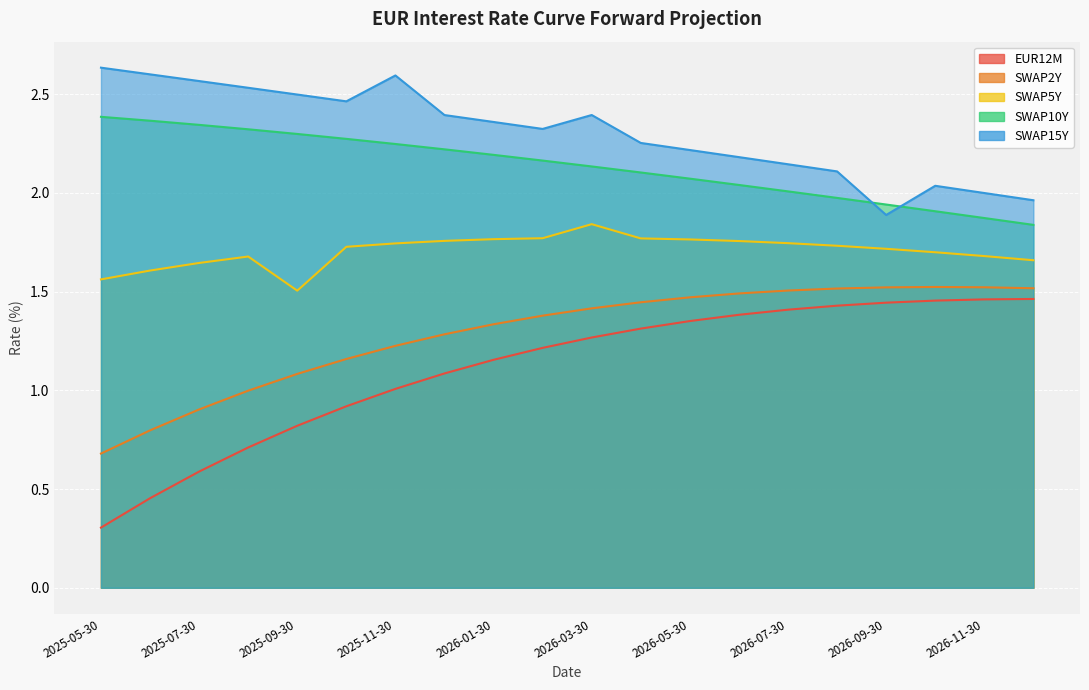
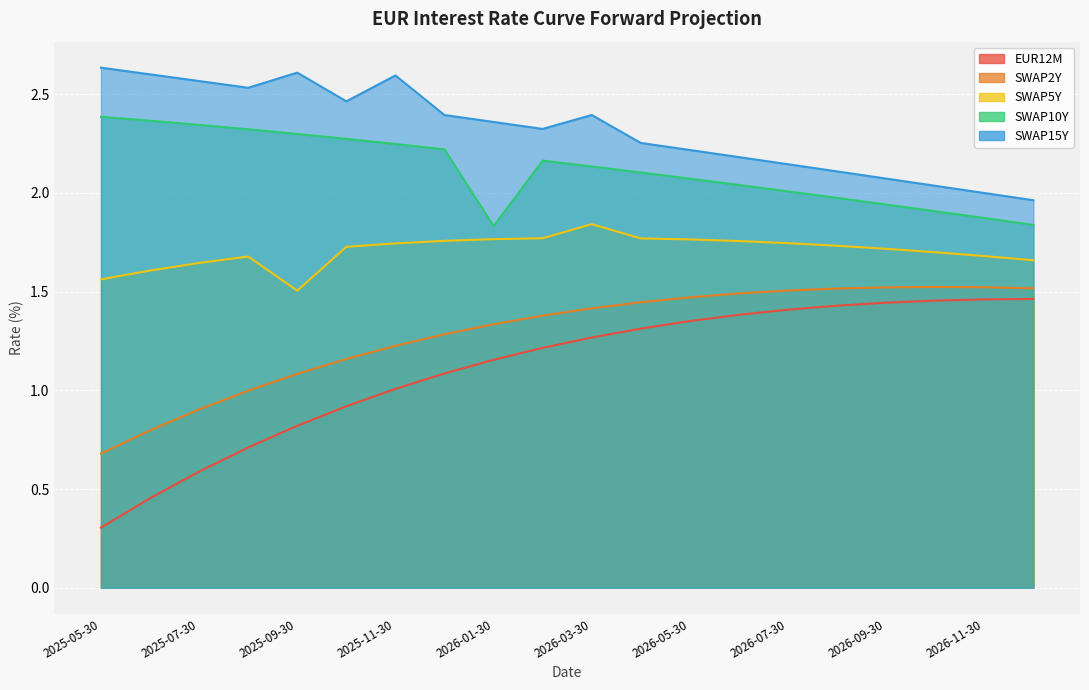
  {
    "SWAP5Y": {
      "2025-05-30": 1.56,
      "2025-07-30": 1.65,
      "2025-09-30": 1.50,
      "2025-11-30": 1.74,
      "2026-01-30": 1.77,
      "2026-03-30": 1.84,
      "2026-05-30": 1.76,
      "2026-07-30": 1.75,
      "2026-09-30": 1.72,
      "2026-11-30": 1.68
    },
    "SWAP10Y": {
      "2025-05-30": 2.39,
      "2025-07-30": 2.34,
      "2025-09-30": 2.30,
      "2025-11-30": 2.25,
-     "2026-01-30": 2.19,
+     "2026-01-30": 1.83,
      "2026-03-30": 2.13,
      "2026-05-30": 2.07,
      "2026-07-30": 2.01,
      "2026-09-30": 1.94,
      "2026-11-30": 1.87
    },
    "SWAP15Y": {
      "2025-05-30": 2.63,
      "2025-07-30": 2.57,
-     "2025-09-30": 2.50,
+     "2025-09-30": 2.61,
      "2025-11-30": 2.59,
      "2026-01-30": 2.36,
      "2026-03-30": 2.39,
      "2026-05-30": 2.22,
      "2026-07-30": 2.15,
-     "2026-09-30": 1.89,
+     "2026-09-30": 2.07,
      "2026-11-30": 2.00
    }
  }
